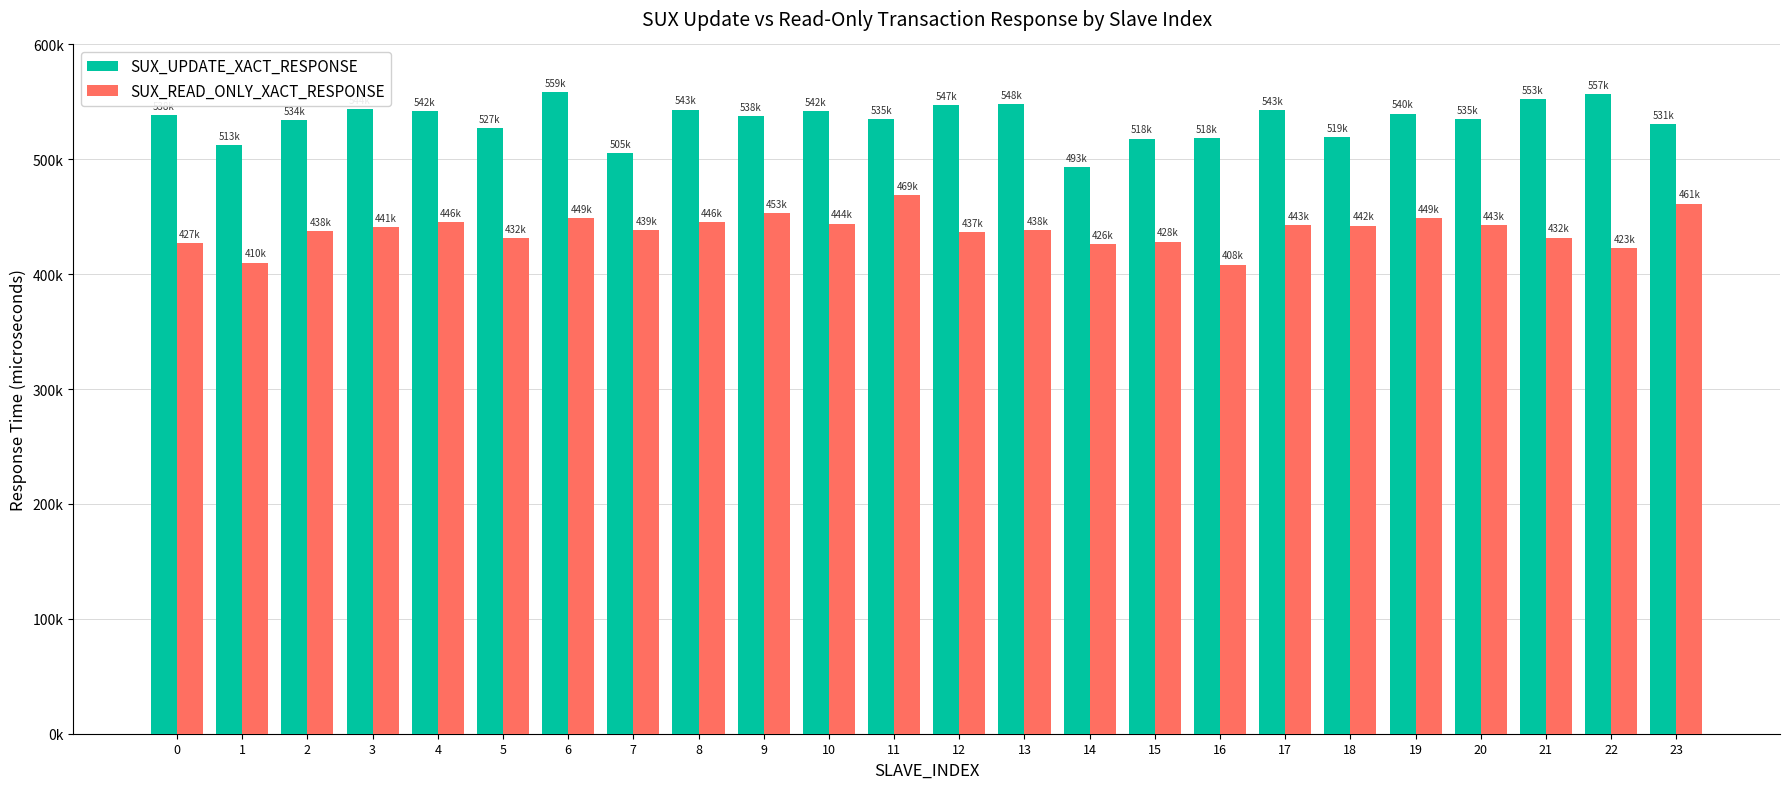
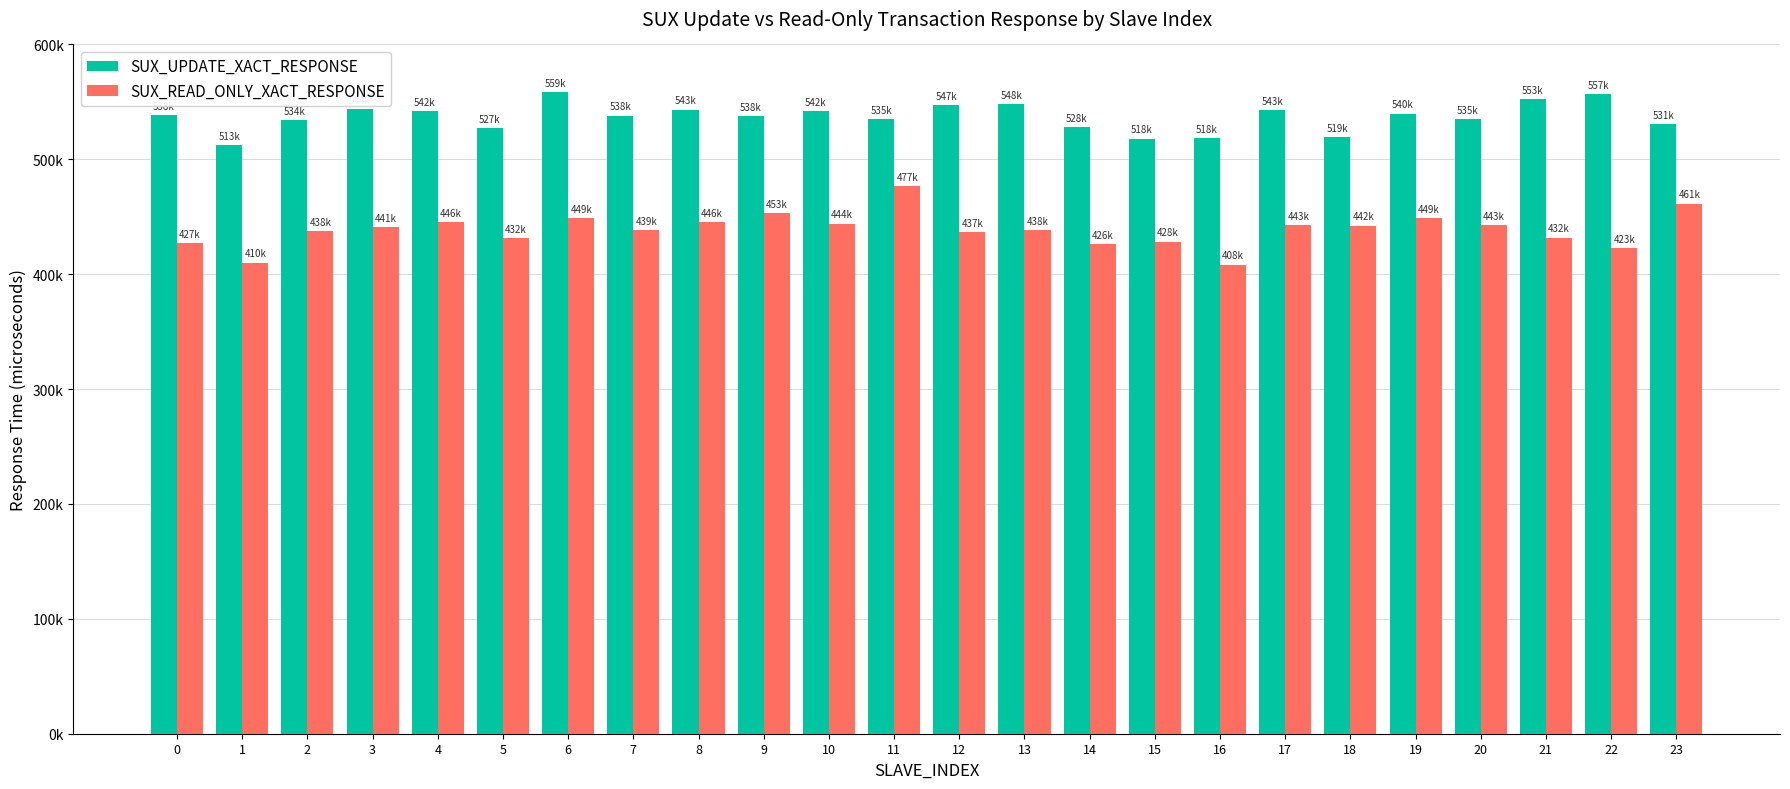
  {
    "SUX_UPDATE_XACT_RESPONSE": {
      "1": "513k",
      "4": "542k",
      "5": "527k",
      "6": "559k",
-     "7": "505k",
+     "7": "538k",
      "8": "543k",
      "9": "538k",
      "10": "542k",
      "11": "535k",
      "12": "547k",
      "13": "548k",
-     "14": "493k",
+     "14": "528k",
      "15": "518k",
      "16": "518k",
      "17": "543k",
      "18": "519k",
      "19": "540k",
      "20": "535k",
      "21": "553k",
      "22": "557k",
      "23": "531k"
    },
    "SUX_READ_ONLY_XACT_RESPONSE": {
      "0": "427k",
      "1": "410k",
      "2": "438k",
      "3": "441k",
      "4": "446k",
      "5": "432k",
      "6": "449k",
      "7": "439k",
      "8": "446k",
      "9": "453k",
      "10": "444k",
-     "11": "469k",
+     "11": "477k",
      "12": "437k",
      "13": "438k",
      "14": "426k",
      "15": "428k",
      "16": "408k",
      "17": "443k",
      "18": "442k",
      "19": "449k",
      "20": "443k",
      "21": "432k",
      "22": "423k",
      "23": "461k"
    }
  }
